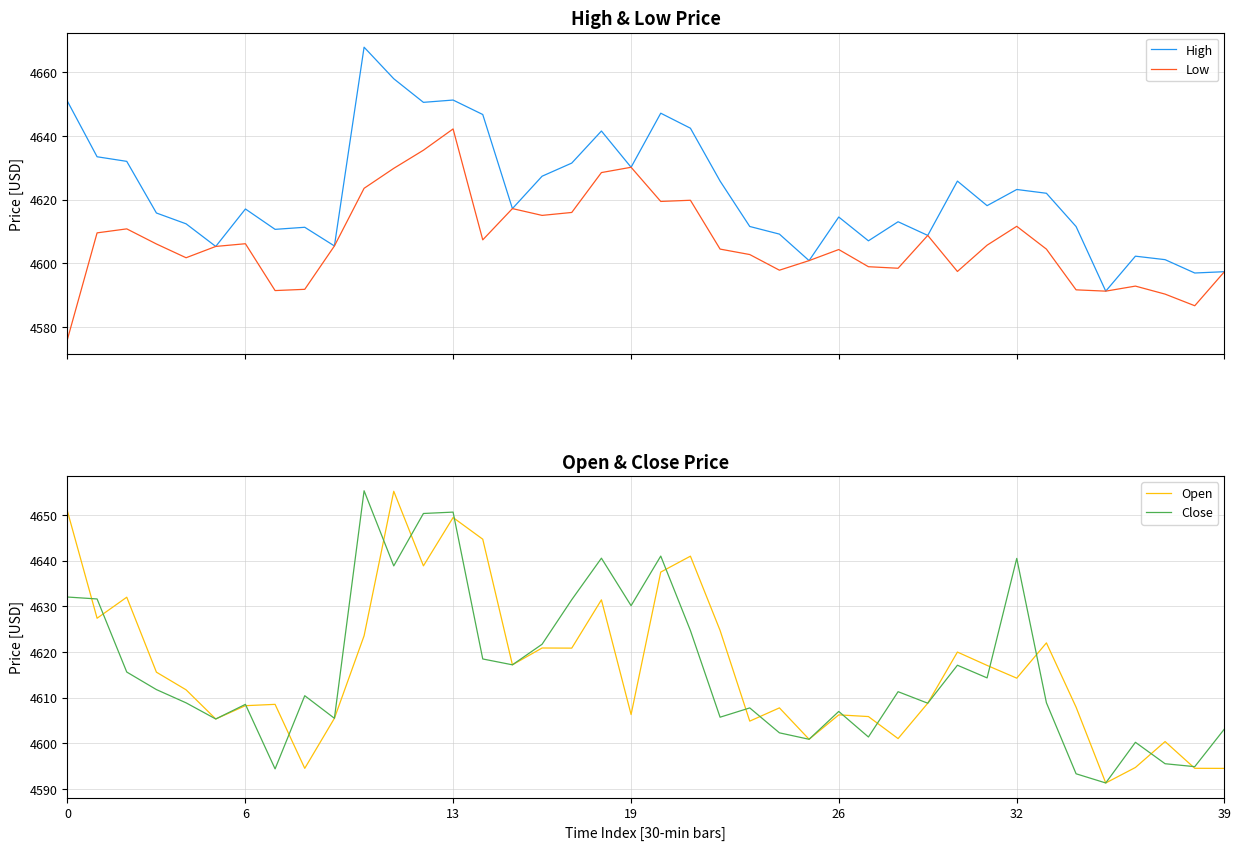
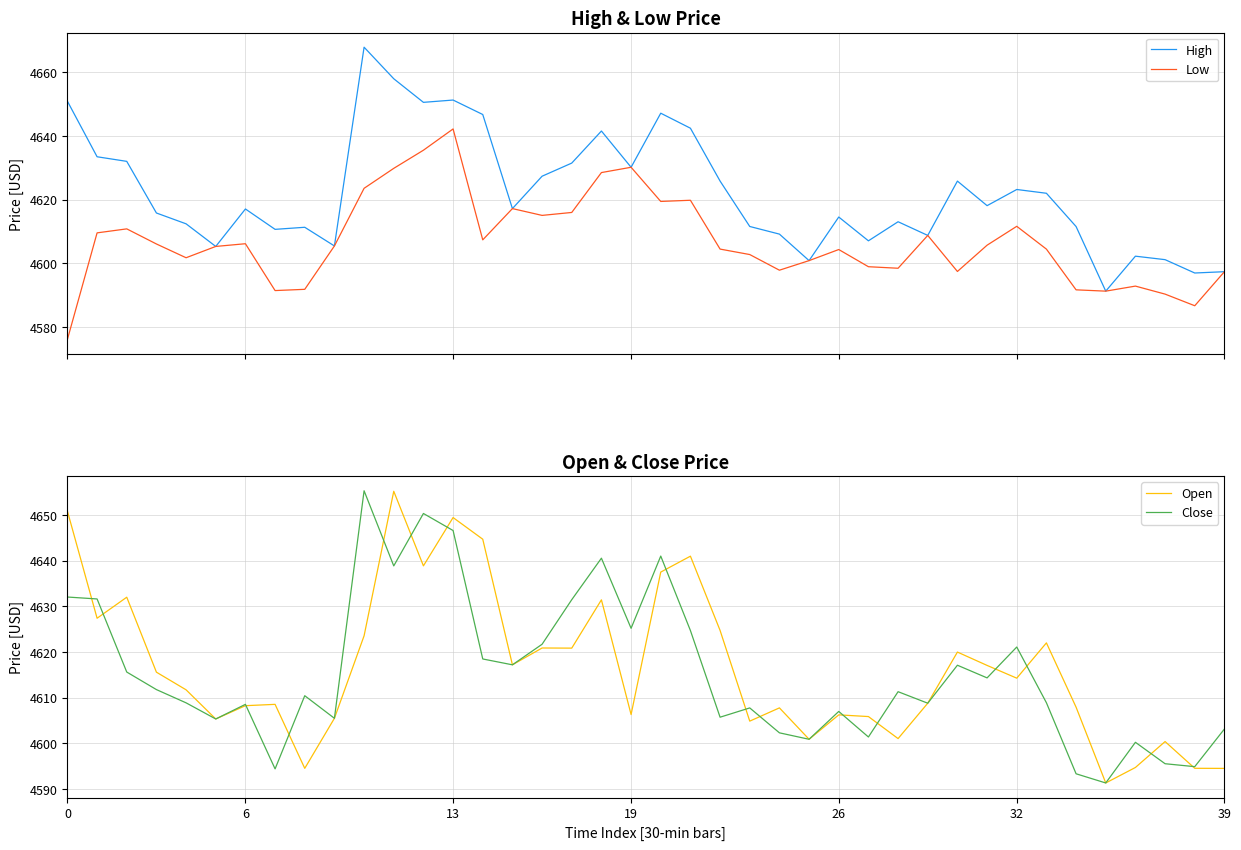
  {
    "Open & Close Price": {
      "Open": {
        "0": 4651,
        "13": 4649,
        "19": 4606,
        "26": 4606,
        "32": 4614,
        "39": 4595
      },
      "Close": {
        "0": 4632,
-       "13": 4651,
-       "19": 4630,
+       "13": 4647,
+       "19": 4625,
        "26": 4607,
-       "32": 4640,
+       "32": 4621,
        "39": 4603
      }
    }
  }
